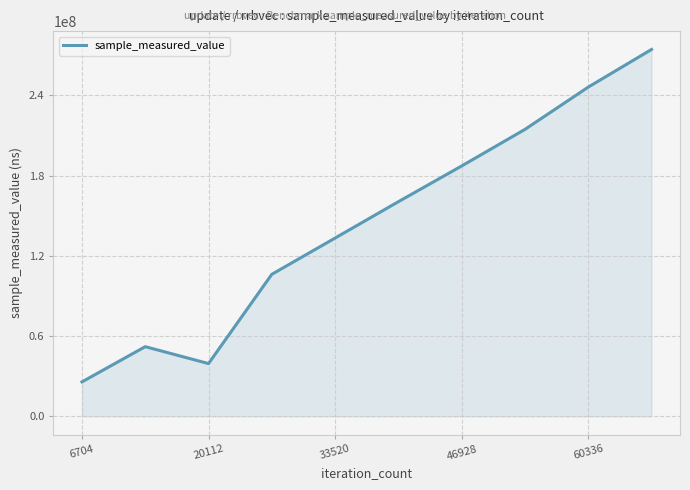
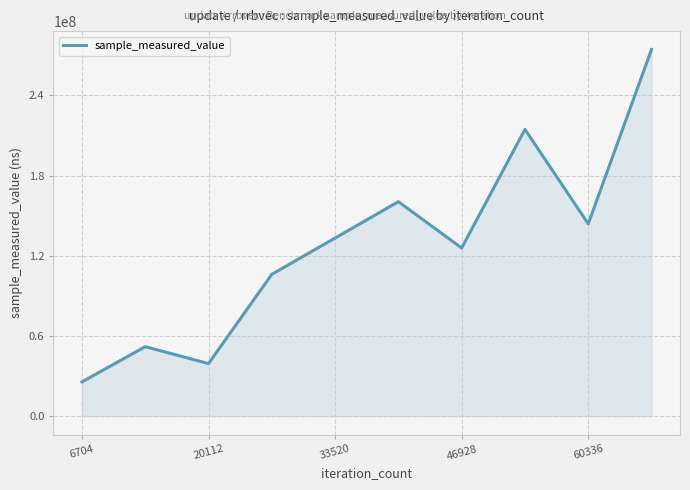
  {
    "6704": 26000000,
    "20112": 39000000,
    "33520": 133000000,
-   "46928": 187000000,
-   "60336": 246000000
+   "46928": 126000000,
+   "60336": 144000000
  }
